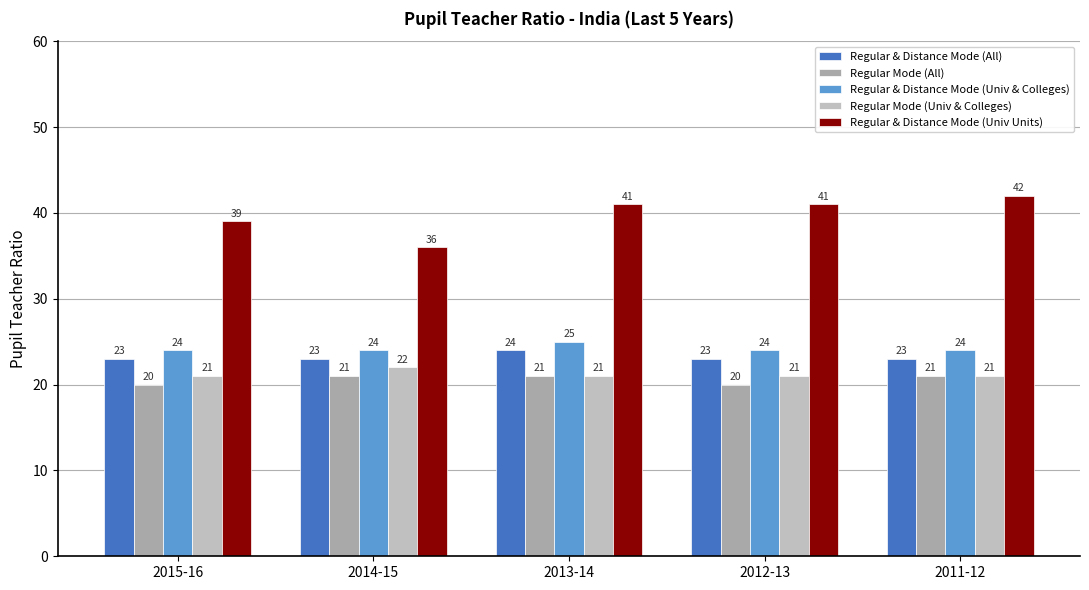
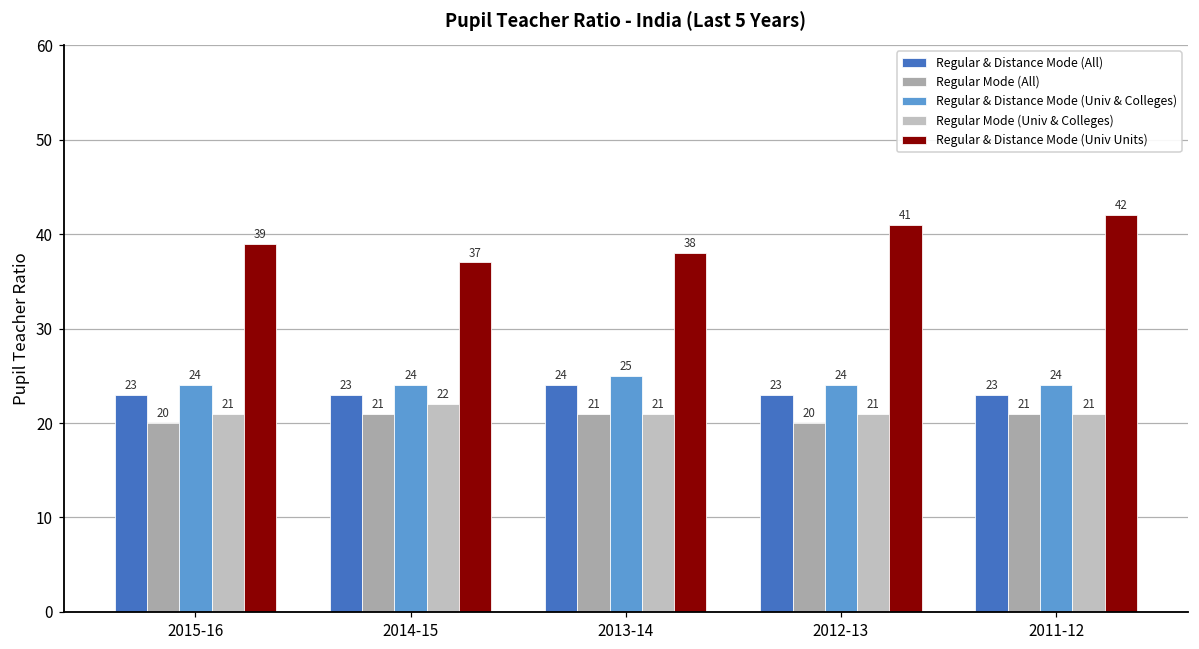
  {
    "Regular & Distance Mode (Univ Units)": {
      "2015-16": 39,
-     "2014-15": 36,
-     "2013-14": 41,
+     "2014-15": 37,
+     "2013-14": 38,
      "2012-13": 41,
      "2011-12": 42
    }
  }
